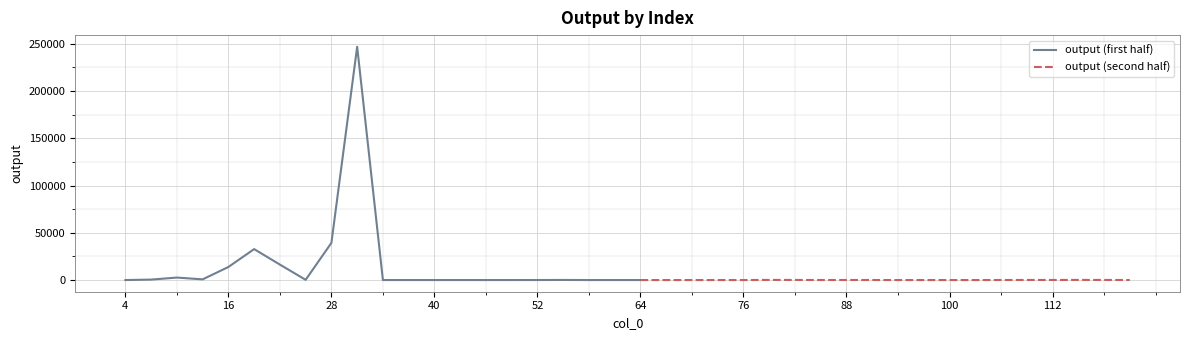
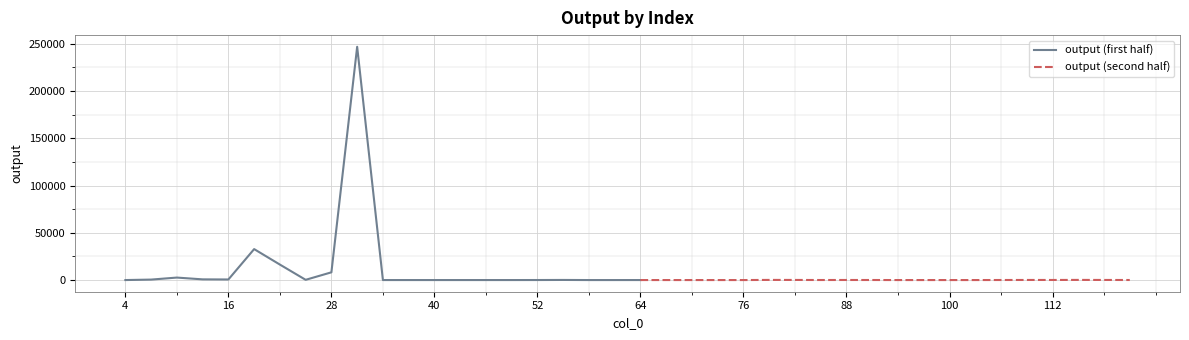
  {
    "output (first half)": {
      "4": 0,
-     "16": 10000,
-     "28": 40000,
+     "16": 0,
+     "28": 10000,
      "40": 0,
      "52": 0
    },
    "output (second half)": {
      "76": 0,
      "88": 0,
      "100": 0,
      "112": 0
    }
  }
